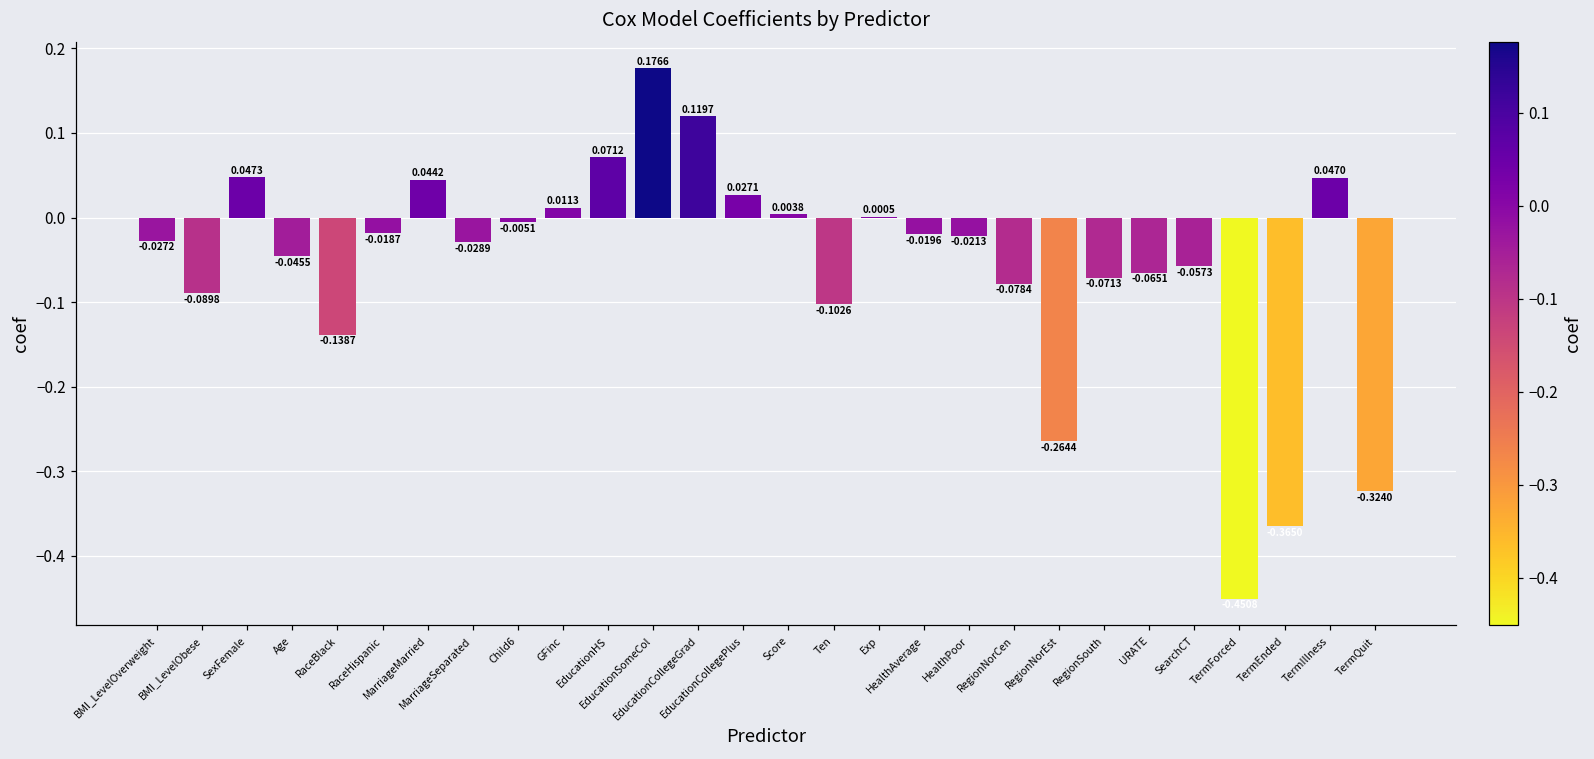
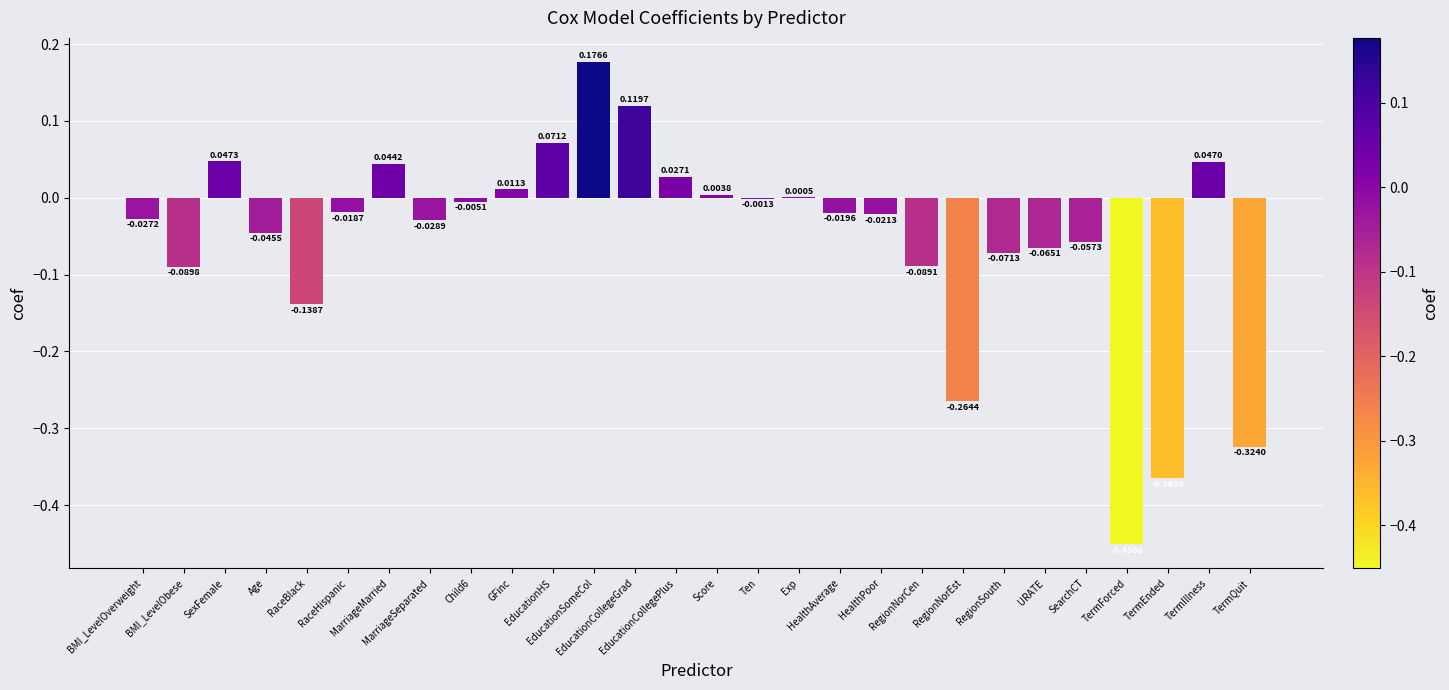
  {
    "BMI_LevelOverweight": -0.0272,
    "BMI_LevelObese": -0.0898,
    "SexFemale": 0.0473,
    "Age": -0.0455,
    "RaceBlack": -0.1387,
    "RaceHispanic": -0.0187,
    "MarriageMarried": 0.0442,
    "MarriageSeparated": -0.0289,
    "Child6": -0.0051,
    "GFinc": 0.0113,
    "EducationHS": 0.0712,
    "EducationSomeCol": 0.1766,
    "EducationCollegeGrad": 0.1197,
    "EducationCollegePlus": 0.0271,
    "Score": 0.0038,
-   "Ten": -0.1026,
+   "Ten": -0.0013,
    "Exp": 0.0005,
    "HealthAverage": -0.0196,
    "HealthPoor": -0.0213,
-   "RegionNorCen": -0.0784,
+   "RegionNorCen": -0.0891,
    "RegionNorEst": -0.2644,
    "RegionSouth": -0.0713,
    "URATE": -0.0651,
    "SearchCT": -0.0573,
    "TermIllness": 0.0470,
    "TermQuit": -0.3240
  }
